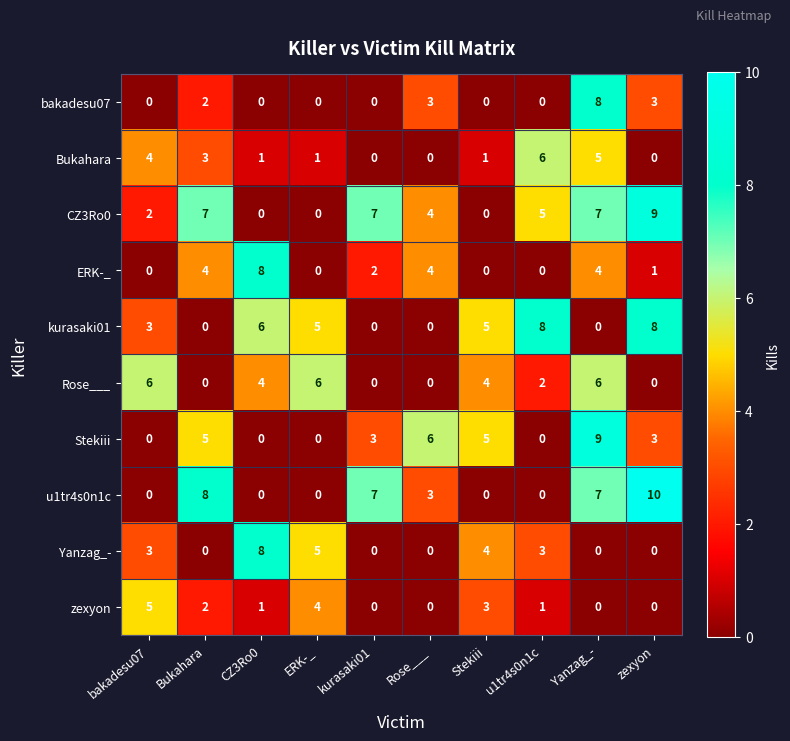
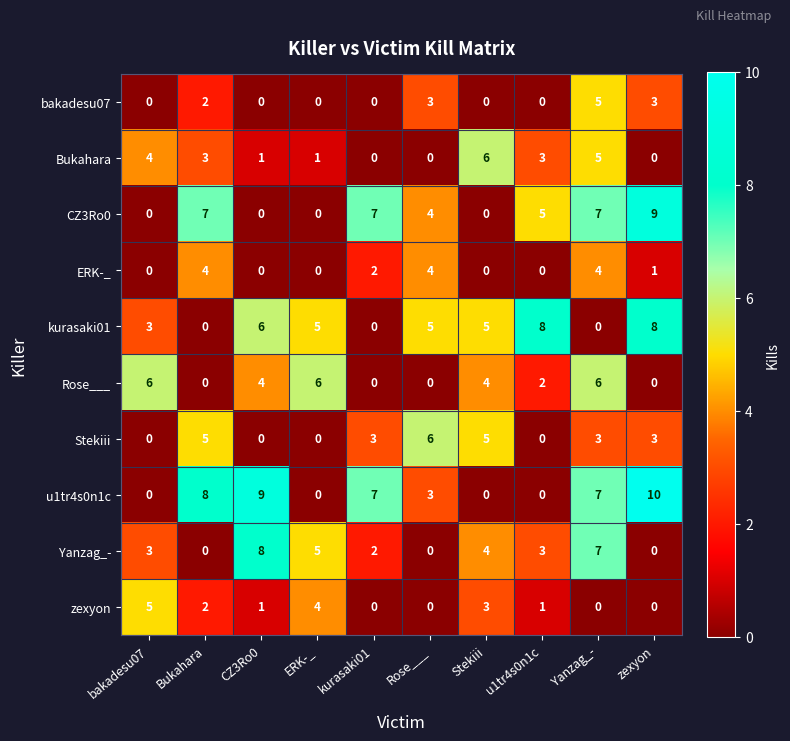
  {
    "bakadesu07": {
      "bakadesu07": 0,
      "Bukahara": 2,
      "CZ3Ro0": 0,
      "ERK-_": 0,
      "kurasaki01": 0,
      "Rose___": 3,
      "Stekiii": 0,
      "u1tr4s0n1c": 0,
-     "Yanzag_-": 8,
+     "Yanzag_-": 5,
      "zexyon": 3
    },
    "Bukahara": {
      "bakadesu07": 4,
      "Bukahara": 3,
      "CZ3Ro0": 1,
      "ERK-_": 1,
      "kurasaki01": 0,
      "Rose___": 0,
-     "Stekiii": 1,
-     "u1tr4s0n1c": 6,
+     "Stekiii": 6,
+     "u1tr4s0n1c": 3,
      "Yanzag_-": 5,
      "zexyon": 0
    },
    "CZ3Ro0": {
-     "bakadesu07": 2,
+     "bakadesu07": 0,
      "Bukahara": 7,
      "CZ3Ro0": 0,
      "ERK-_": 0,
      "kurasaki01": 7,
      "Rose___": 4,
      "Stekiii": 0,
      "u1tr4s0n1c": 5,
      "Yanzag_-": 7,
      "zexyon": 9
    },
    "ERK-_": {
      "bakadesu07": 0,
      "Bukahara": 4,
-     "CZ3Ro0": 8,
+     "CZ3Ro0": 0,
      "ERK-_": 0,
      "kurasaki01": 2,
      "Rose___": 4,
      "Stekiii": 0,
      "u1tr4s0n1c": 0,
      "Yanzag_-": 4,
      "zexyon": 1
    },
    "kurasaki01": {
      "bakadesu07": 3,
      "Bukahara": 0,
      "CZ3Ro0": 6,
      "ERK-_": 5,
      "kurasaki01": 0,
-     "Rose___": 0,
+     "Rose___": 5,
      "Stekiii": 5,
      "u1tr4s0n1c": 8,
      "Yanzag_-": 0,
      "zexyon": 8
    },
    "Rose___": {
      "bakadesu07": 6,
      "Bukahara": 0,
      "CZ3Ro0": 4,
      "ERK-_": 6,
      "kurasaki01": 0,
      "Rose___": 0,
      "Stekiii": 4,
      "u1tr4s0n1c": 2,
      "Yanzag_-": 6,
      "zexyon": 0
    },
    "Stekiii": {
      "bakadesu07": 0,
      "Bukahara": 5,
      "CZ3Ro0": 0,
      "ERK-_": 0,
      "kurasaki01": 3,
      "Rose___": 6,
      "Stekiii": 5,
      "u1tr4s0n1c": 0,
-     "Yanzag_-": 9,
+     "Yanzag_-": 3,
      "zexyon": 3
    },
    "u1tr4s0n1c": {
      "bakadesu07": 0,
      "Bukahara": 8,
-     "CZ3Ro0": 0,
+     "CZ3Ro0": 9,
      "ERK-_": 0,
      "kurasaki01": 7,
      "Rose___": 3,
      "Stekiii": 0,
      "u1tr4s0n1c": 0,
      "Yanzag_-": 7,
      "zexyon": 10
    },
    "Yanzag_-": {
      "bakadesu07": 3,
      "Bukahara": 0,
      "CZ3Ro0": 8,
      "ERK-_": 5,
-     "kurasaki01": 0,
+     "kurasaki01": 2,
      "Rose___": 0,
      "Stekiii": 4,
      "u1tr4s0n1c": 3,
-     "Yanzag_-": 0,
+     "Yanzag_-": 7,
      "zexyon": 0
    },
    "zexyon": {
      "bakadesu07": 5,
      "Bukahara": 2,
      "CZ3Ro0": 1,
      "ERK-_": 4,
      "kurasaki01": 0,
      "Rose___": 0,
      "Stekiii": 3,
      "u1tr4s0n1c": 1,
      "Yanzag_-": 0,
      "zexyon": 0
    }
  }
